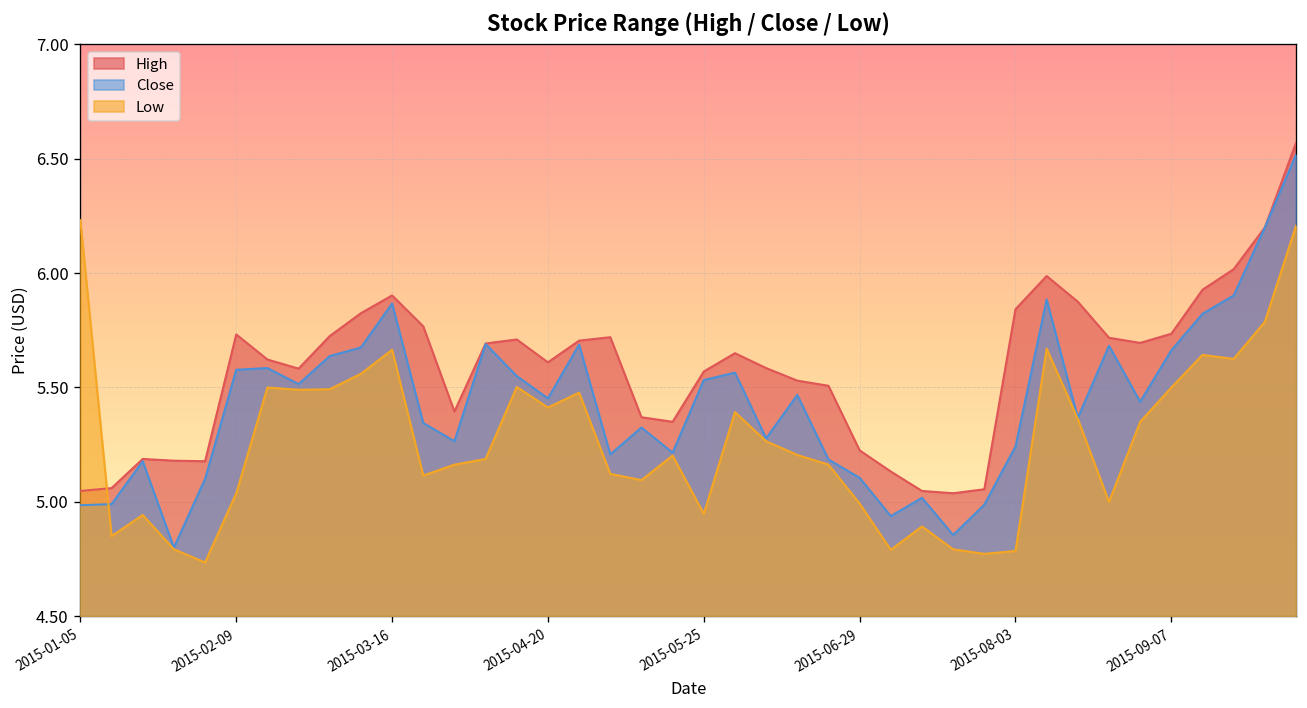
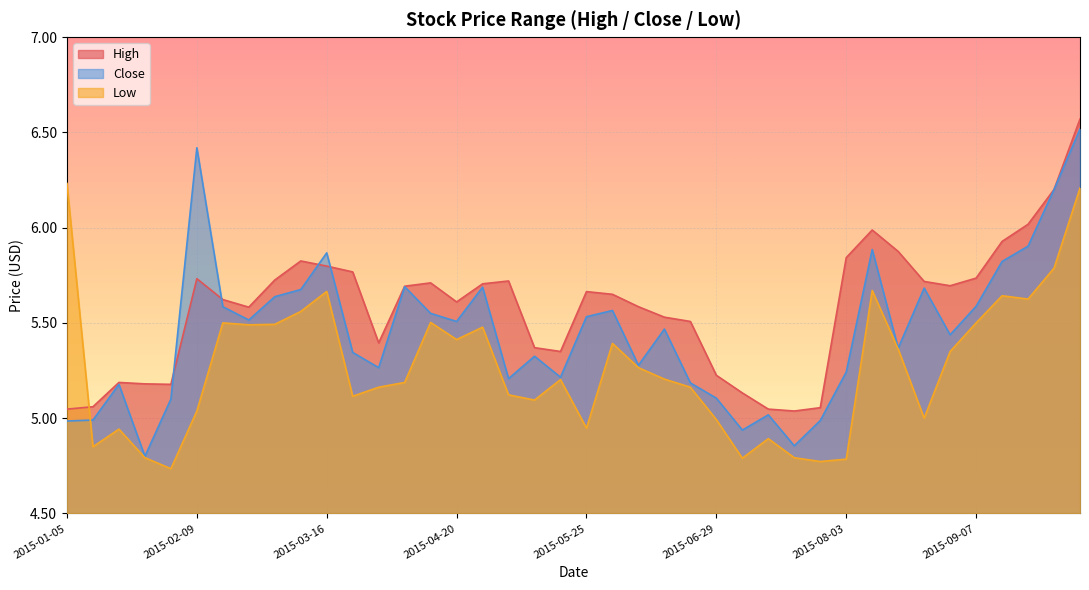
  {
    "High": {
      "2015-01-05": 5.05,
      "2015-02-09": 5.73,
-     "2015-03-16": 5.90,
+     "2015-03-16": 5.80,
      "2015-04-20": 5.61,
-     "2015-05-25": 5.57,
+     "2015-05-25": 5.66,
      "2015-06-29": 5.22,
      "2015-08-03": 5.84,
      "2015-09-07": 5.74
    },
    "Close": {
      "2015-01-05": 4.99,
-     "2015-02-09": 5.58,
+     "2015-02-09": 6.42,
      "2015-03-16": 5.87,
-     "2015-04-20": 5.45,
+     "2015-04-20": 5.51,
      "2015-05-25": 5.53,
      "2015-06-29": 5.11,
      "2015-08-03": 5.24,
-     "2015-09-07": 5.66
+     "2015-09-07": 5.59
    },
    "Low": {
      "2015-01-05": 6.23,
      "2015-02-09": 5.04,
      "2015-03-16": 5.66,
      "2015-04-20": 5.41,
      "2015-05-25": 4.95,
      "2015-06-29": 4.99,
      "2015-08-03": 4.78,
      "2015-09-07": 5.50
    }
  }
